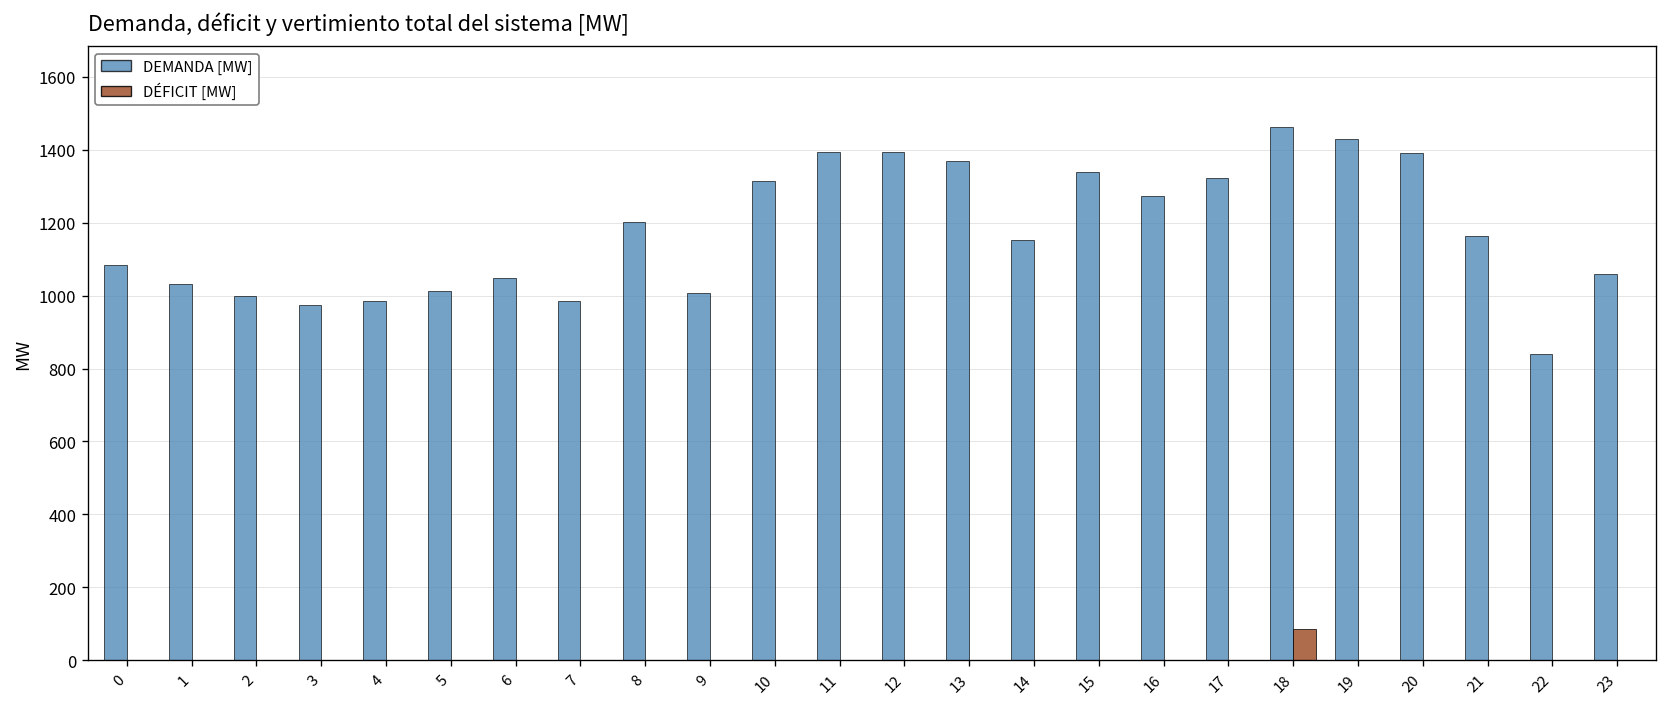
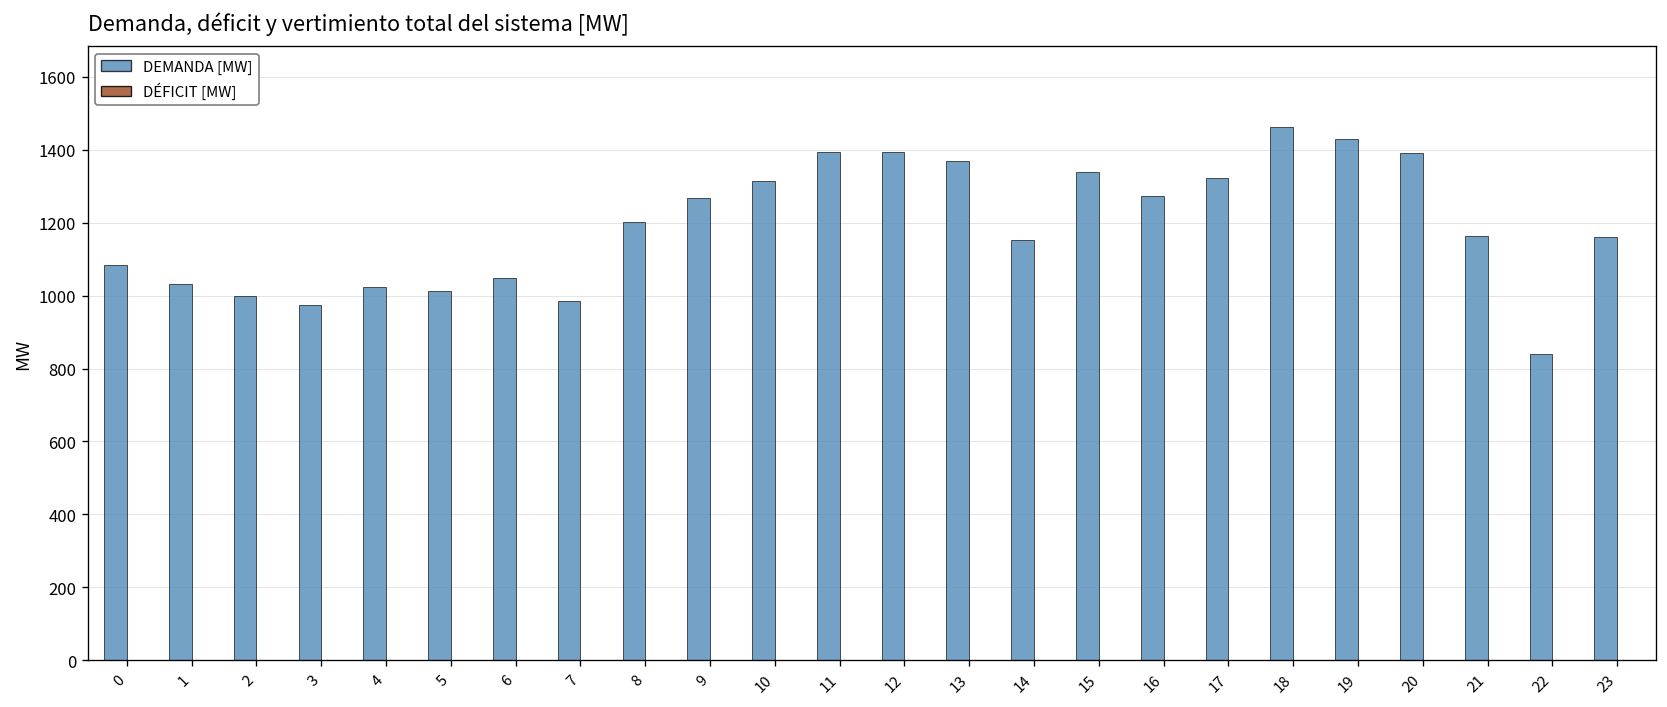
  {
    "DEMANDA [MW]": {
      "0": 1080,
      "1": 1030,
      "2": 1000,
      "3": 970,
-     "4": 980,
+     "4": 1020,
      "5": 1010,
      "6": 1050,
      "7": 980,
      "8": 1200,
-     "9": 1010,
+     "9": 1270,
      "10": 1310,
      "11": 1390,
      "12": 1390,
      "13": 1370,
      "14": 1150,
      "15": 1340,
      "16": 1270,
      "17": 1320,
      "18": 1460,
      "19": 1430,
      "20": 1390,
      "21": 1160,
      "22": 840,
-     "23": 1060
+     "23": 1160
    },
    "DÉFICIT [MW]": {
      "0": 0,
      "1": 0,
      "2": 0,
      "3": 0,
      "4": 0,
      "5": 0,
      "6": 0,
      "7": 0,
      "8": 0,
      "9": 0,
      "10": 0,
      "11": 0,
      "12": 0,
      "13": 0,
      "14": 0,
      "15": 0,
      "16": 0,
      "17": 0,
-     "18": 90,
+     "18": 0,
      "19": 0,
      "20": 0,
      "21": 0,
      "22": 0,
      "23": 0
    }
  }
